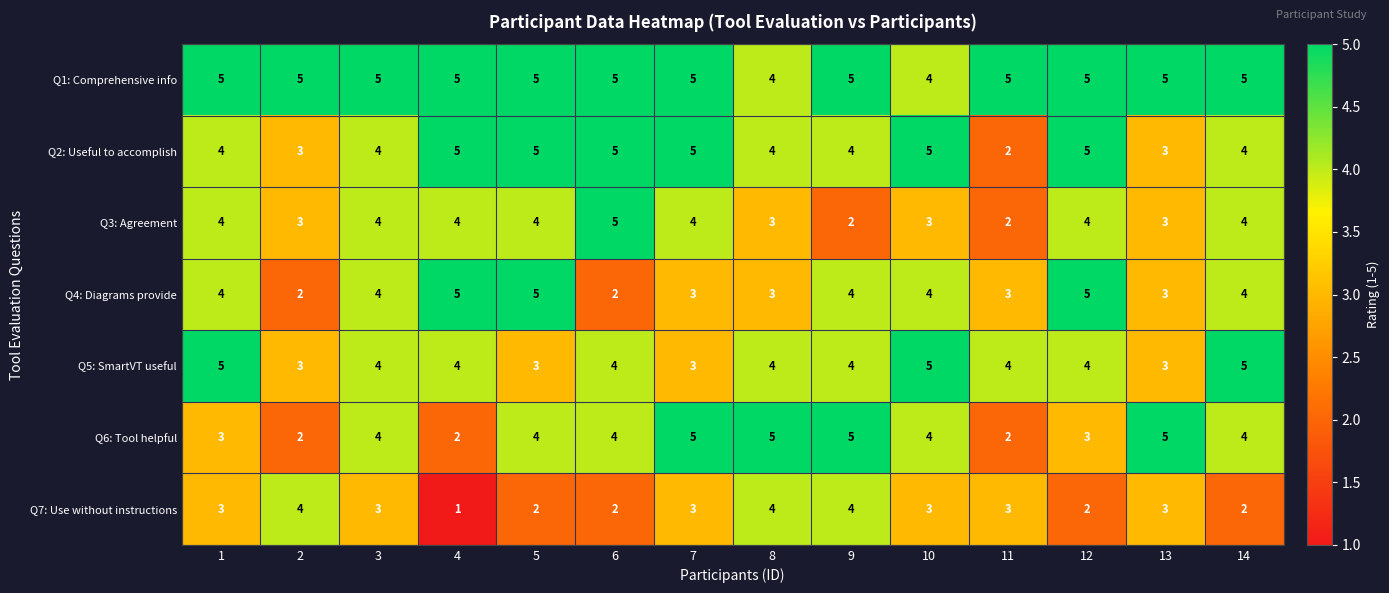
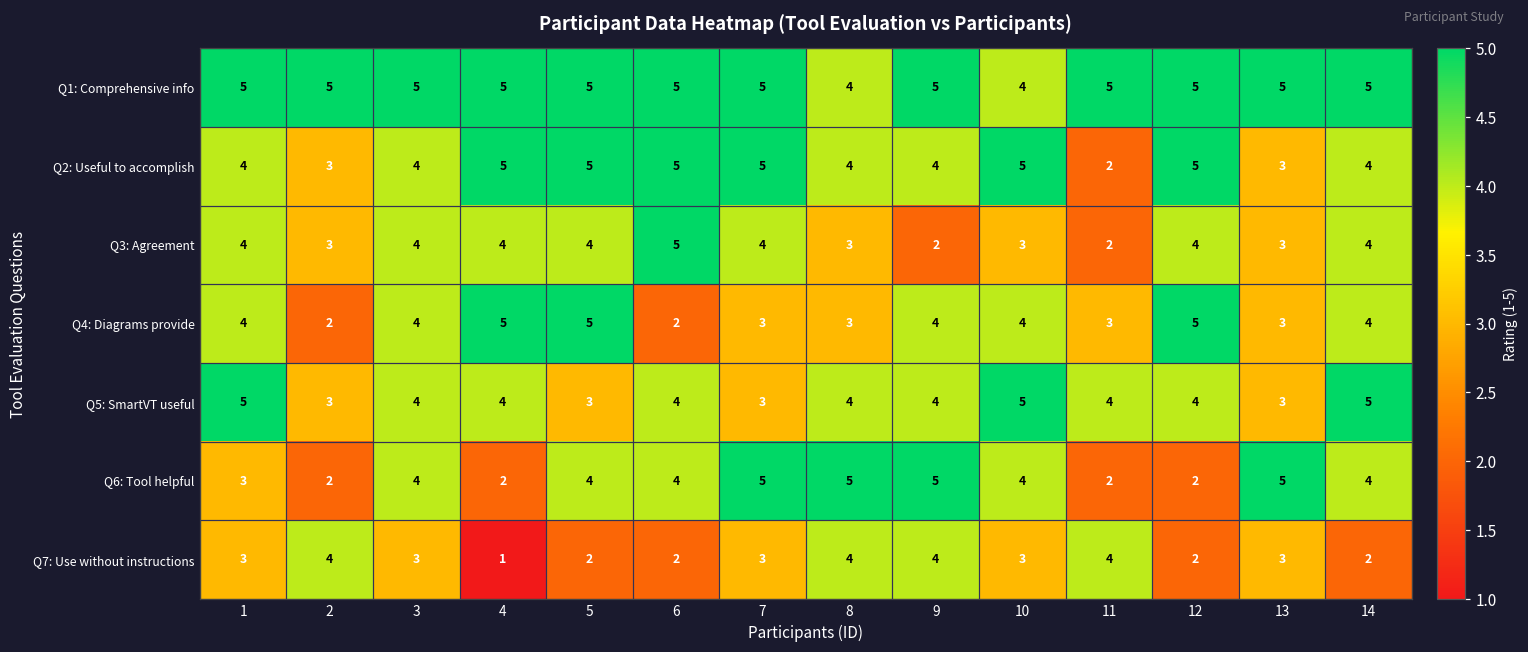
  {
    "Q1: Comprehensive info": {
      "1": 5,
      "2": 5,
      "3": 5,
      "4": 5,
      "5": 5,
      "6": 5,
      "7": 5,
      "8": 4,
      "9": 5,
      "10": 4,
      "11": 5,
      "12": 5,
      "13": 5,
      "14": 5
    },
    "Q2: Useful to accomplish": {
      "1": 4,
      "2": 3,
      "3": 4,
      "4": 5,
      "5": 5,
      "6": 5,
      "7": 5,
      "8": 4,
      "9": 4,
      "10": 5,
      "11": 2,
      "12": 5,
      "13": 3,
      "14": 4
    },
    "Q3: Agreement": {
      "1": 4,
      "2": 3,
      "3": 4,
      "4": 4,
      "5": 4,
      "6": 5,
      "7": 4,
      "8": 3,
      "9": 2,
      "10": 3,
      "11": 2,
      "12": 4,
      "13": 3,
      "14": 4
    },
    "Q4: Diagrams provide": {
      "1": 4,
      "2": 2,
      "3": 4,
      "4": 5,
      "5": 5,
      "6": 2,
      "7": 3,
      "8": 3,
      "9": 4,
      "10": 4,
      "11": 3,
      "12": 5,
      "13": 3,
      "14": 4
    },
    "Q5: SmartVT useful": {
      "1": 5,
      "2": 3,
      "3": 4,
      "4": 4,
      "5": 3,
      "6": 4,
      "7": 3,
      "8": 4,
      "9": 4,
      "10": 5,
      "11": 4,
      "12": 4,
      "13": 3,
      "14": 5
    },
    "Q6: Tool helpful": {
      "1": 3,
      "2": 2,
      "3": 4,
      "4": 2,
      "5": 4,
      "6": 4,
      "7": 5,
      "8": 5,
      "9": 5,
      "10": 4,
      "11": 2,
-     "12": 3,
+     "12": 2,
      "13": 5,
      "14": 4
    },
    "Q7: Use without instructions": {
      "1": 3,
      "2": 4,
      "3": 3,
      "4": 1,
      "5": 2,
      "6": 2,
      "7": 3,
      "8": 4,
      "9": 4,
      "10": 3,
-     "11": 3,
+     "11": 4,
      "12": 2,
      "13": 3,
      "14": 2
    }
  }
